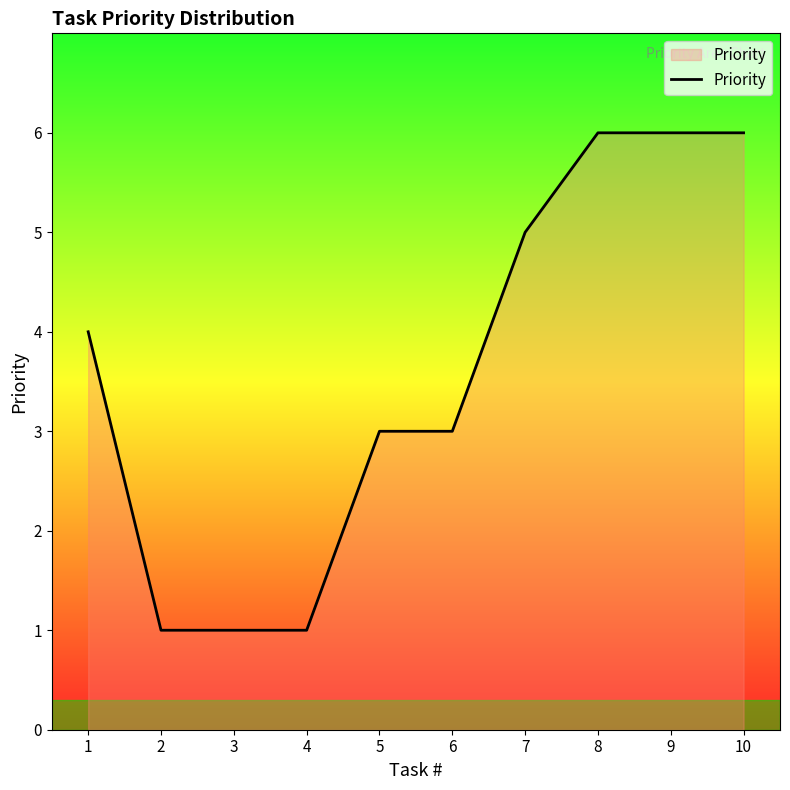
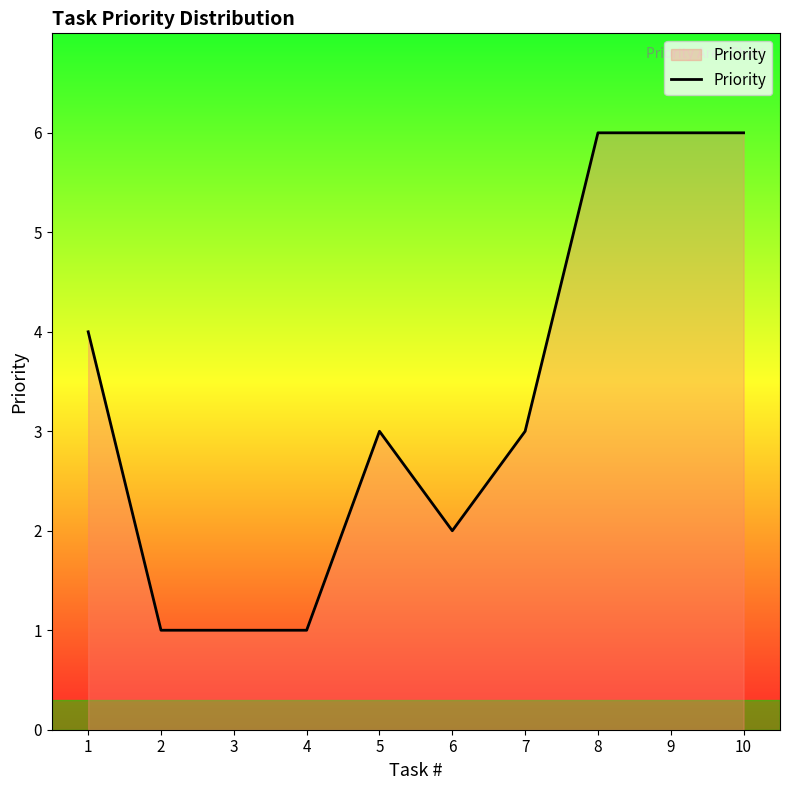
  {
    "1": 4,
    "2": 1,
    "3": 1,
    "4": 1,
    "5": 3,
-   "6": 3,
-   "7": 5,
+   "6": 2,
+   "7": 3,
    "8": 6,
    "9": 6,
    "10": 6
  }
